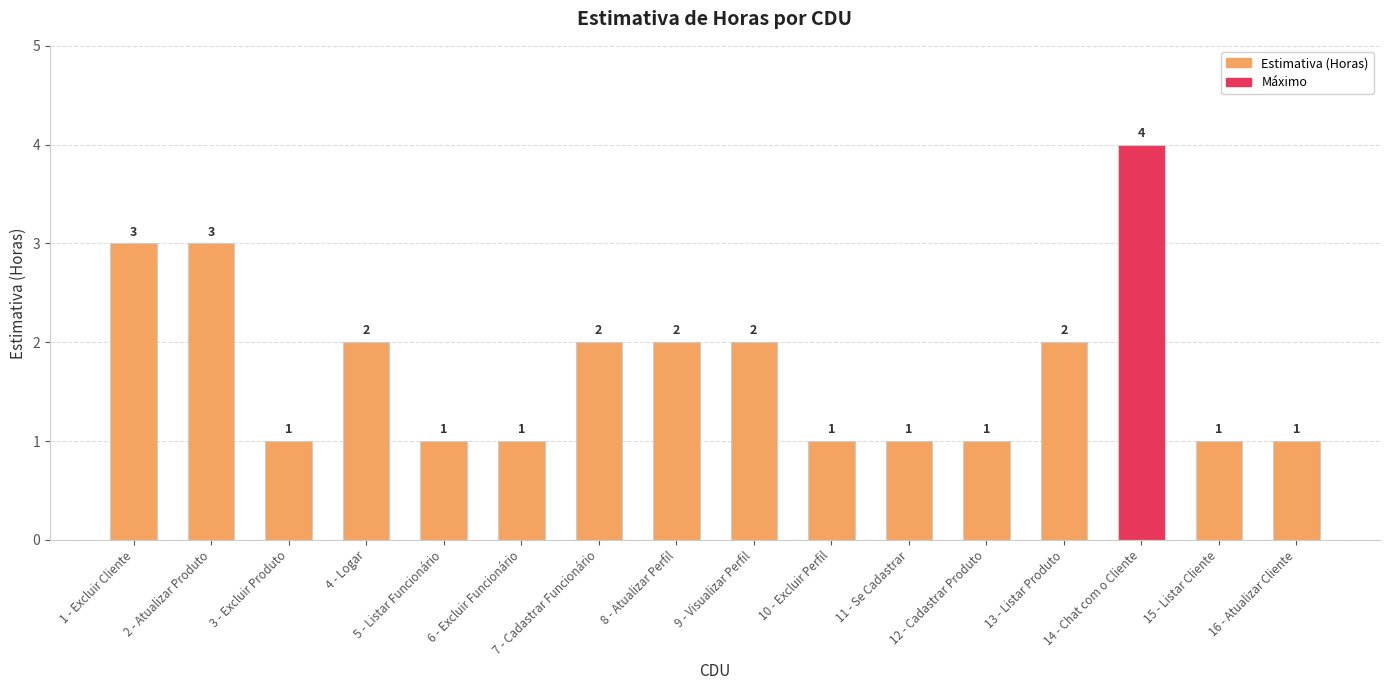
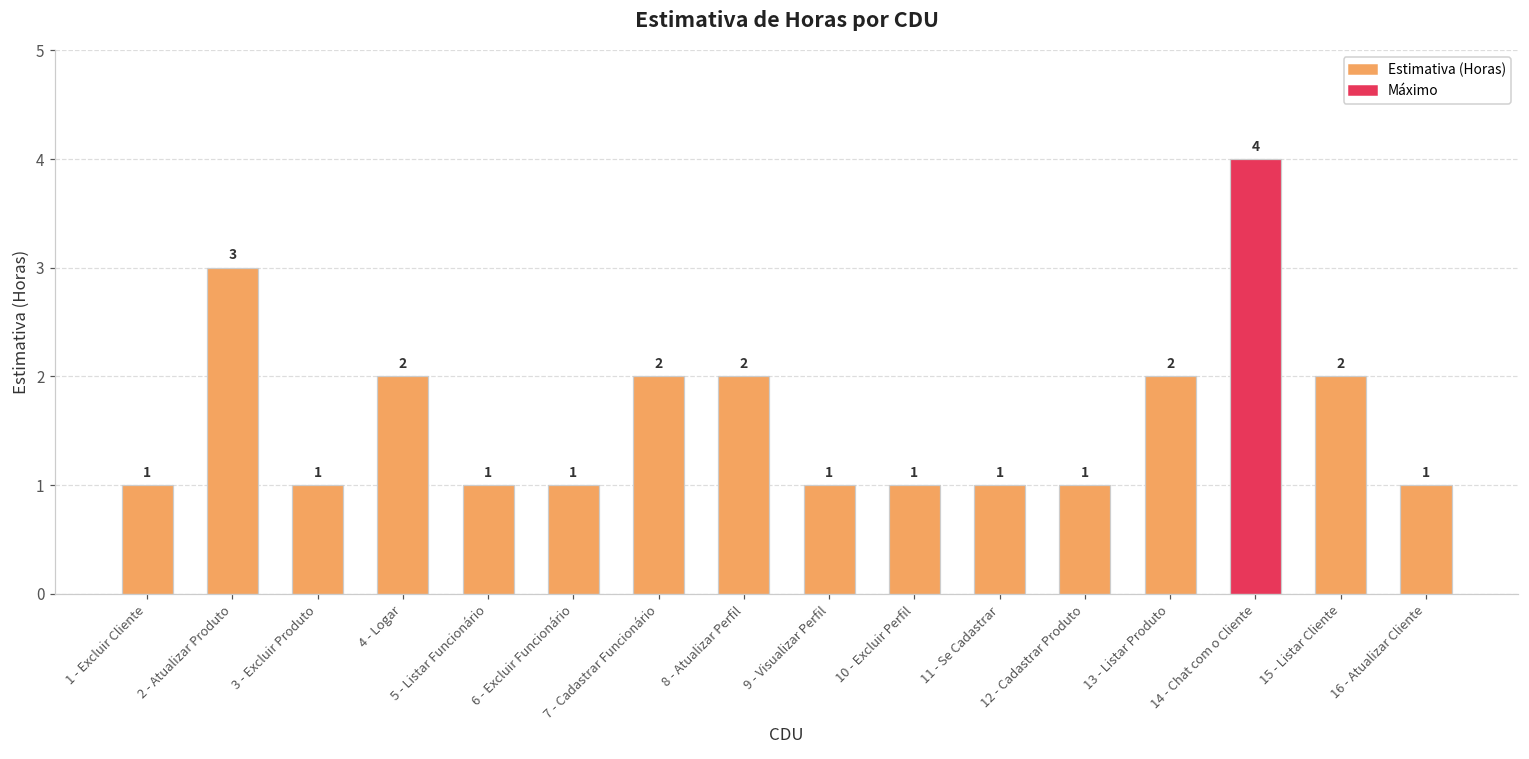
  {
-   "1 - Excluir Cliente": 3,
+   "1 - Excluir Cliente": 1,
    "2 - Atualizar Produto": 3,
    "3 - Excluir Produto": 1,
    "4 - Logar": 2,
    "5 - Listar Funcionário": 1,
    "6 - Excluir Funcionário": 1,
    "7 - Cadastrar Funcionário": 2,
    "8 - Atualizar Perfil": 2,
-   "9 - Visualizar Perfil": 2,
+   "9 - Visualizar Perfil": 1,
    "10 - Excluir Perfil": 1,
    "11 - Se Cadastrar": 1,
    "12 - Cadastrar Produto": 1,
    "13 - Listar Produto": 2,
    "14 - Chat com o Cliente": 4,
-   "15 - Listar Cliente": 1,
+   "15 - Listar Cliente": 2,
    "16 - Atualizar Cliente": 1
  }
